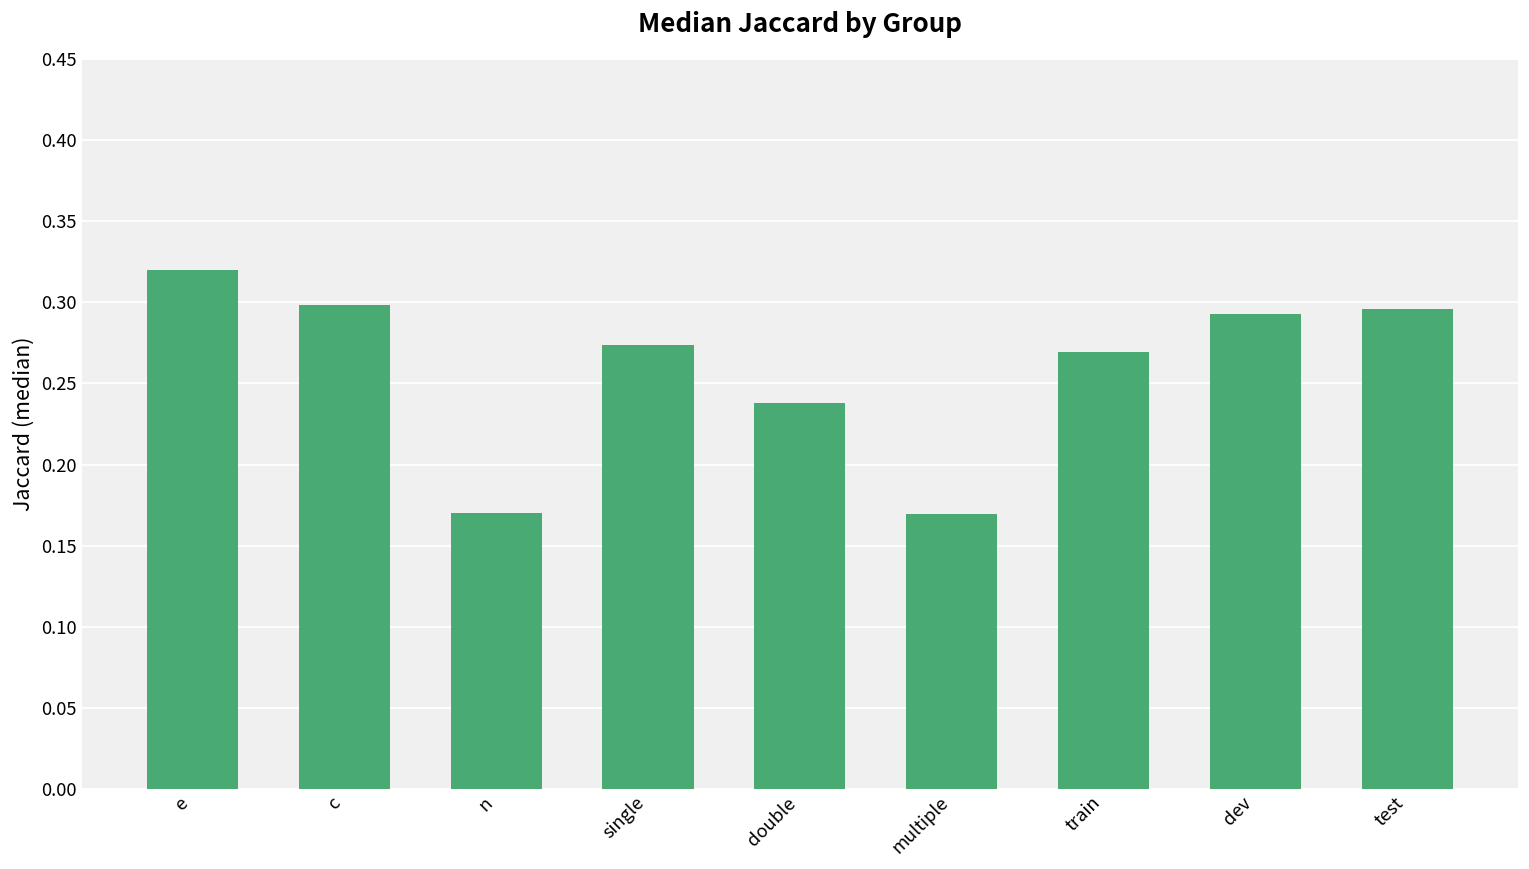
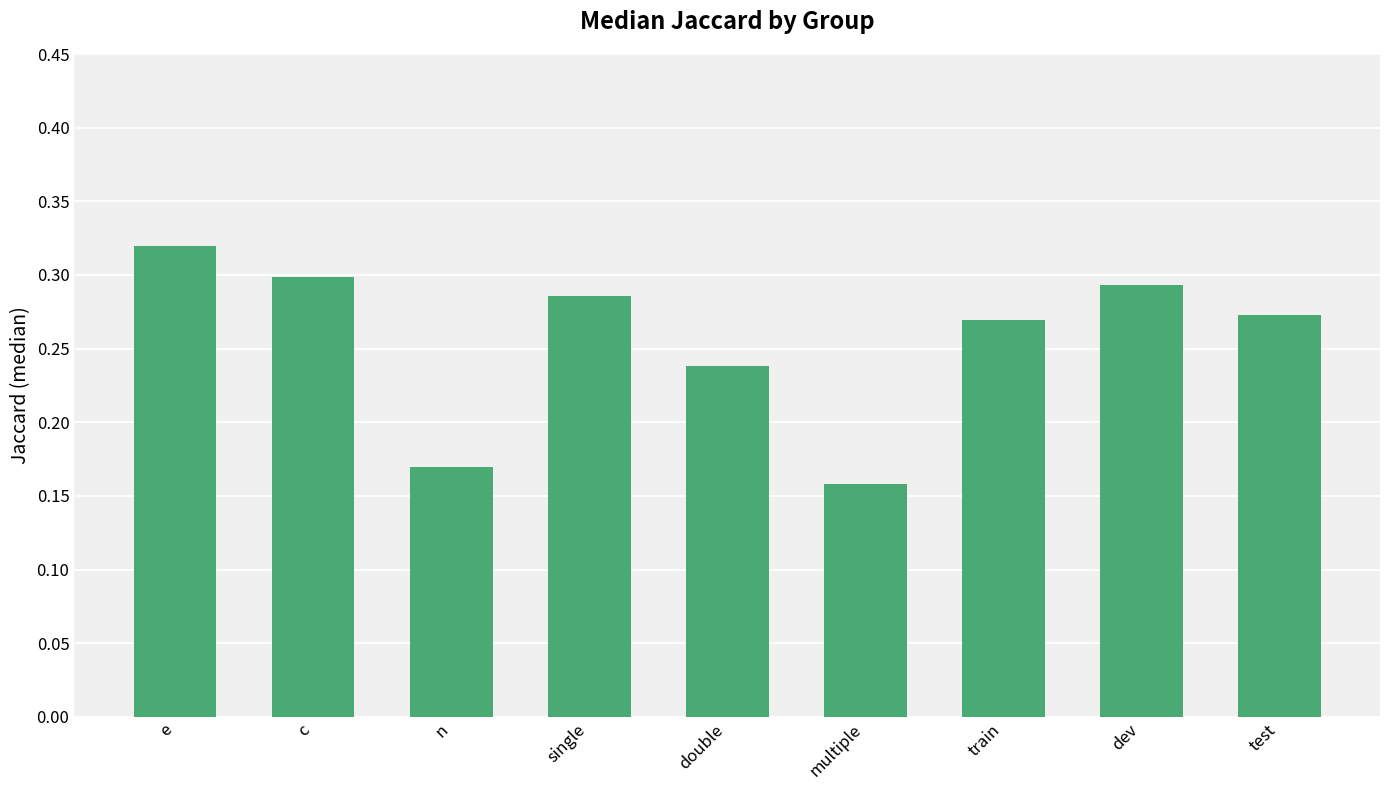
  {
    "e": 0.320,
    "c": 0.298,
    "n": 0.170,
-   "single": 0.274,
+   "single": 0.286,
    "double": 0.238,
-   "multiple": 0.170,
+   "multiple": 0.158,
    "train": 0.269,
    "dev": 0.293,
-   "test": 0.296
+   "test": 0.273
  }
